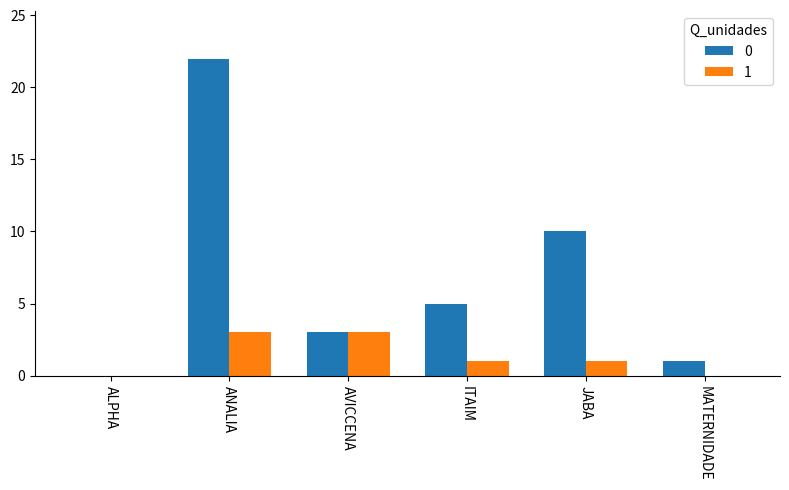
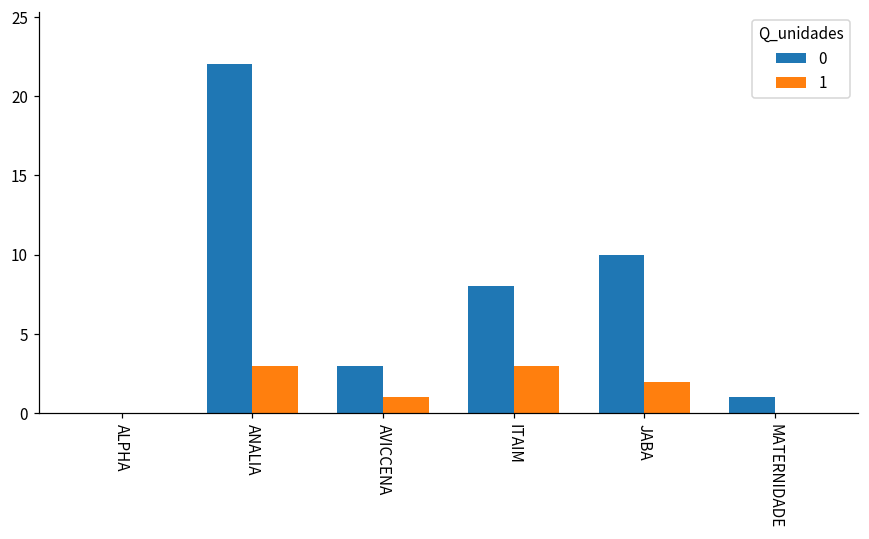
  {
    "0": {
      "ALPHA": 0,
      "ANALIA": 22,
      "AVICCENA": 3,
-     "ITAIM": 5,
+     "ITAIM": 8,
      "JABA": 10,
      "MATERNIDADE": 1
    },
    "1": {
      "ALPHA": 0,
      "ANALIA": 3,
-     "AVICCENA": 3,
-     "ITAIM": 1,
-     "JABA": 1,
+     "AVICCENA": 1,
+     "ITAIM": 3,
+     "JABA": 2,
      "MATERNIDADE": 0
    }
  }
